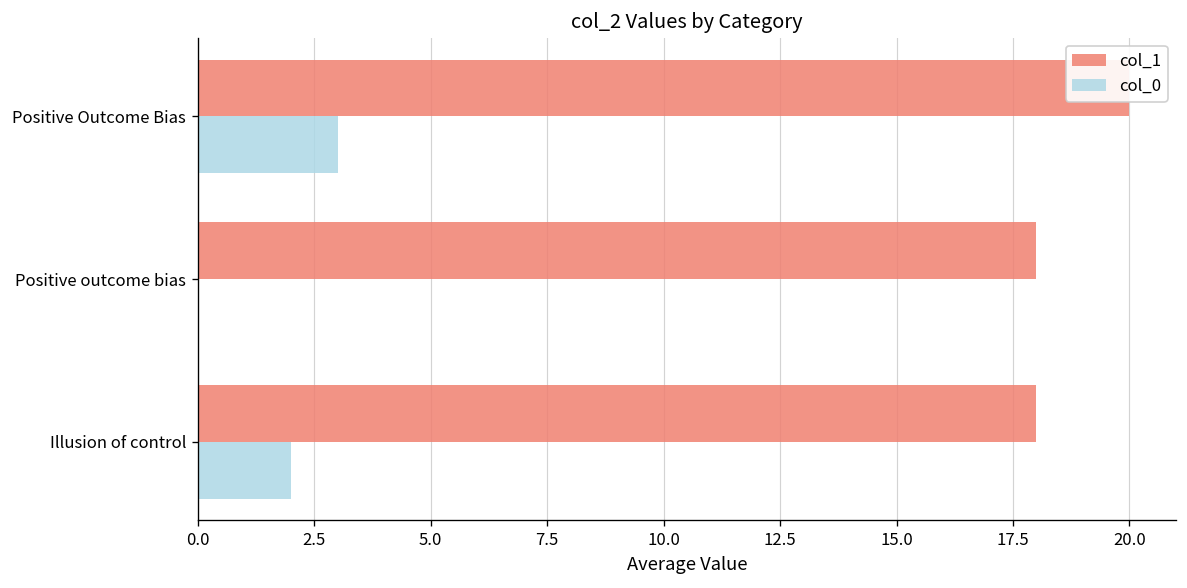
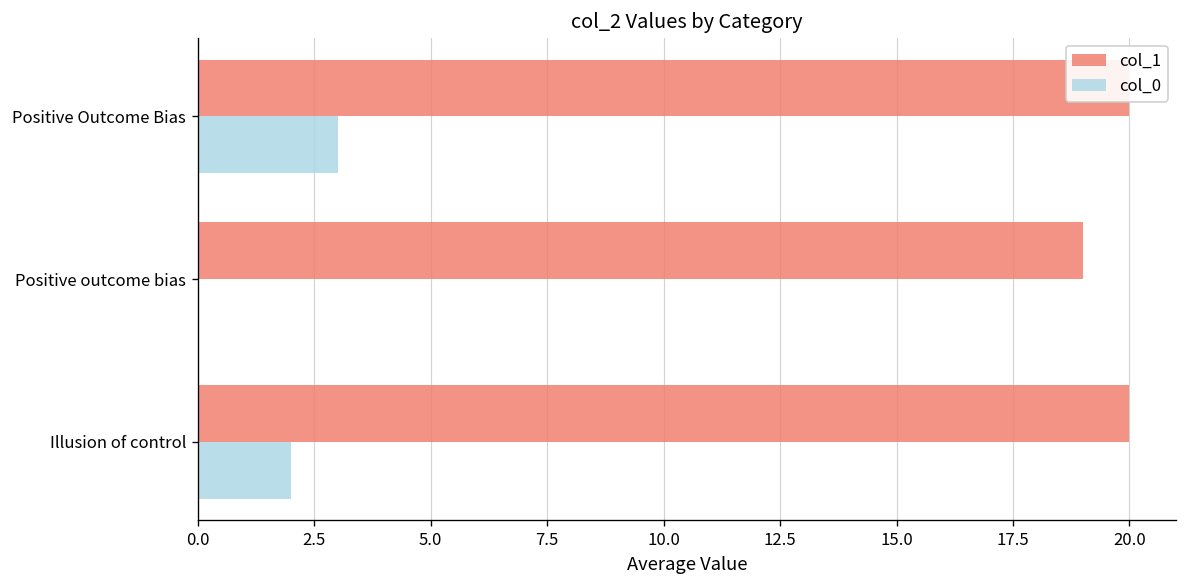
  {
    "col_1": {
-     "Positive outcome bias": 18,
-     "Illusion of control": 18
+     "Positive outcome bias": 19,
+     "Illusion of control": 20
    },
    "col_0": {
      "Positive Outcome Bias": 3,
      "Positive outcome bias": 0,
      "Illusion of control": 2
    }
  }
